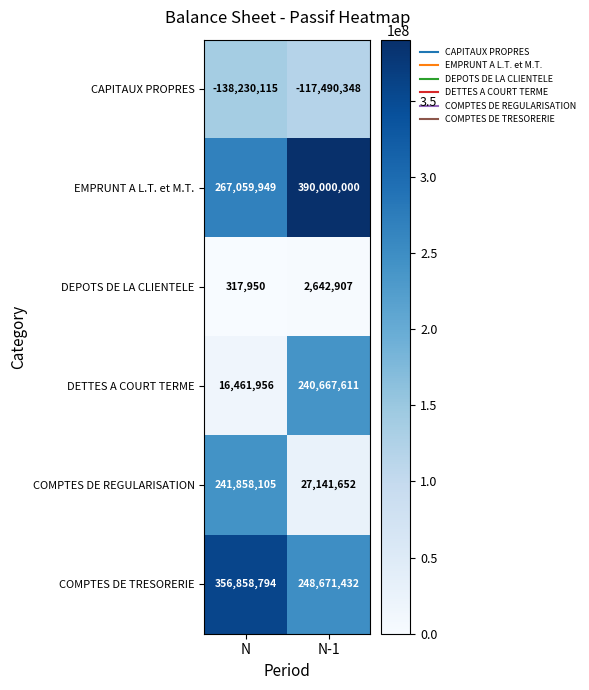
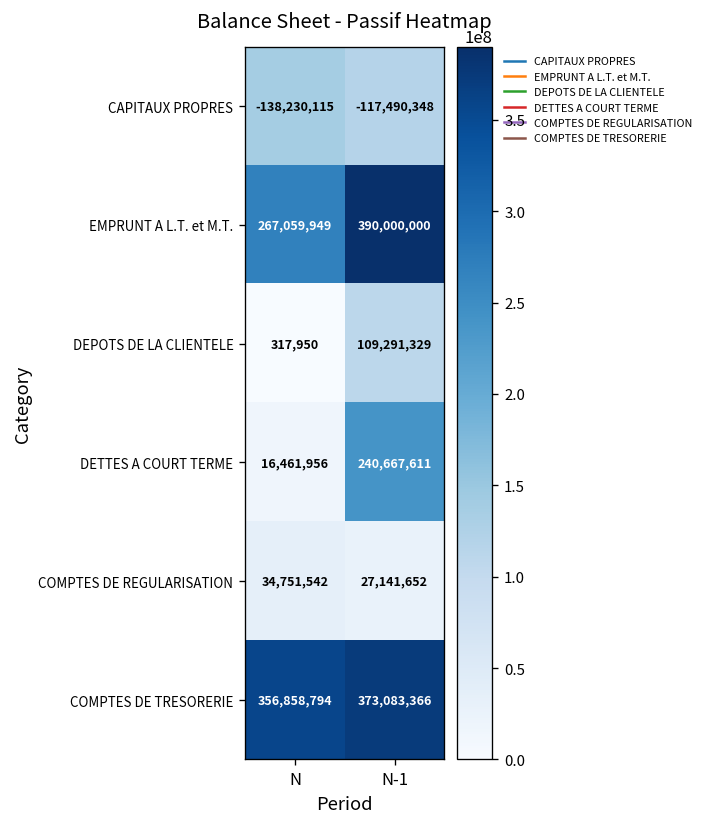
  {
    "CAPITAUX PROPRES": {
      "N": "-138,230,115",
      "N-1": "-117,490,348"
    },
    "EMPRUNT A L.T. et M.T.": {
      "N": "267,059,949",
      "N-1": "390,000,000"
    },
    "DEPOTS DE LA CLIENTELE": {
      "N": "317,950",
-     "N-1": "2,642,907"
+     "N-1": "109,291,329"
    },
    "DETTES A COURT TERME": {
      "N": "16,461,956",
      "N-1": "240,667,611"
    },
    "COMPTES DE REGULARISATION": {
-     "N": "241,858,105",
+     "N": "34,751,542",
      "N-1": "27,141,652"
    },
    "COMPTES DE TRESORERIE": {
      "N": "356,858,794",
-     "N-1": "248,671,432"
+     "N-1": "373,083,366"
    }
  }
